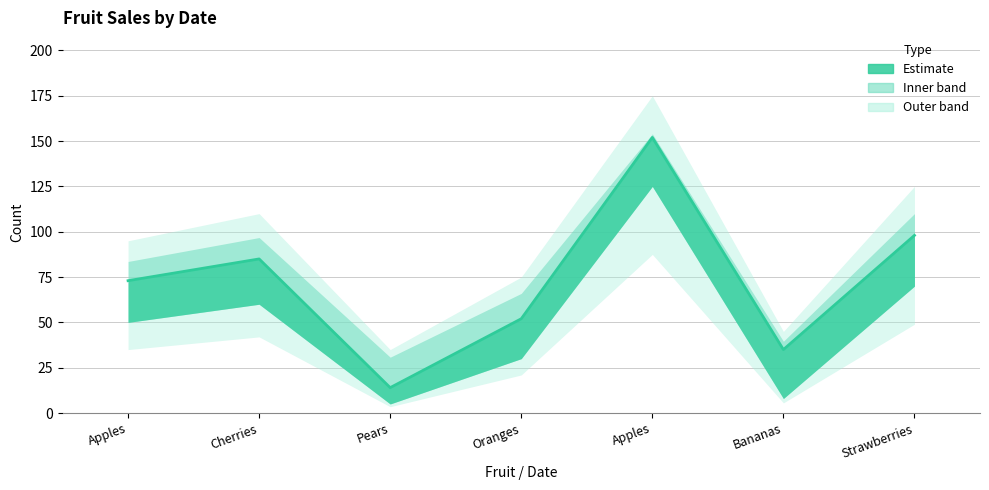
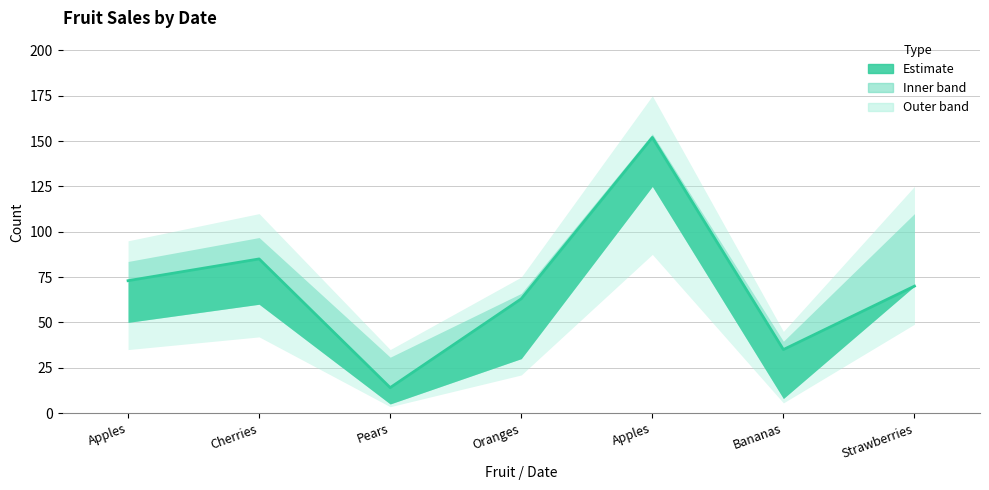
  {
    "Estimate": {
      "Cherries": 85,
      "Pears": 14,
-     "Oranges": 52,
+     "Oranges": 63,
      "Bananas": 35,
-     "Strawberries": 98
+     "Strawberries": 70
    }
  }
